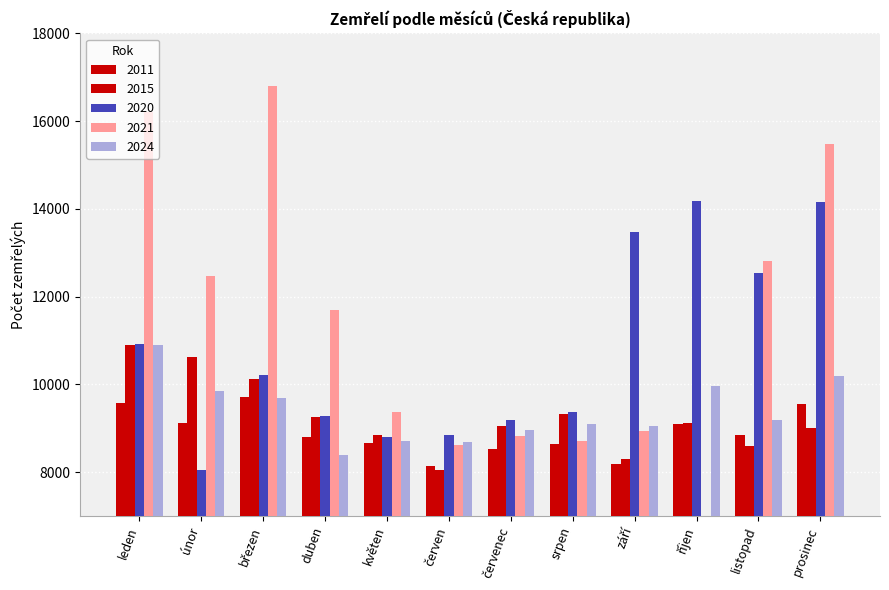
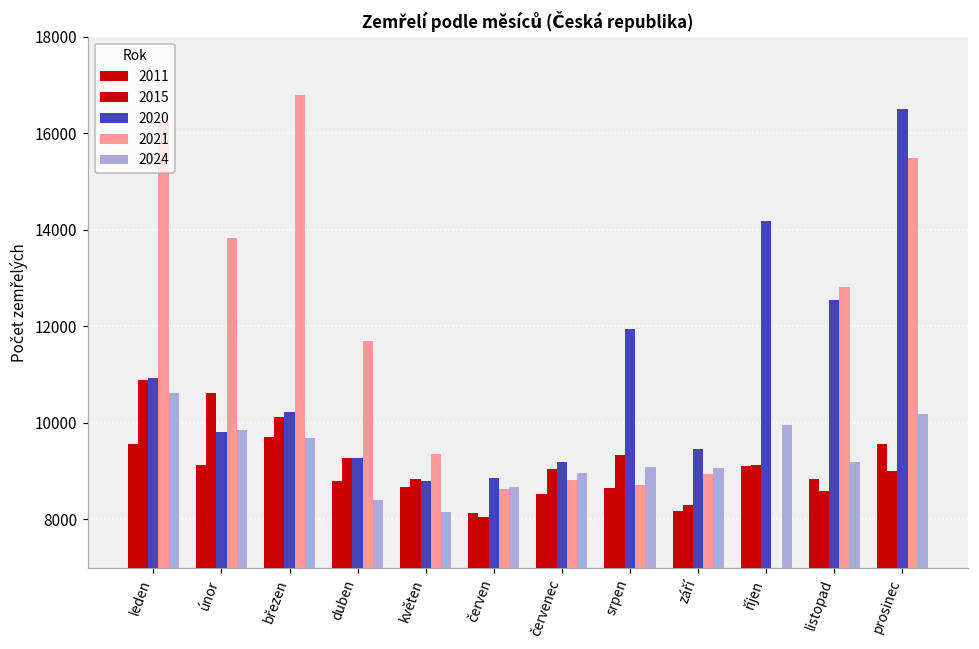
  {
    "2020": {
      "leden": 10900,
-     "únor": 8100,
+     "únor": 9800,
      "březen": 10200,
      "duben": 9300,
      "květen": 8800,
      "červen": 8800,
      "červenec": 9200,
-     "srpen": 9400,
-     "září": 13500,
+     "srpen": 11900,
+     "září": 9500,
      "říjen": 14200,
      "listopad": 12500,
-     "prosinec": 14200
+     "prosinec": 16500
    },
    "2021": {
-     "únor": 12500,
+     "únor": 13800,
      "březen": 16800,
      "duben": 11700,
      "květen": 9400,
      "červen": 8600,
      "červenec": 8800,
      "srpen": 8700,
      "září": 8900,
      "listopad": 12800,
      "prosinec": 15500
    },
    "2024": {
-     "leden": 10900,
+     "leden": 10600,
      "únor": 9900,
      "březen": 9700,
      "duben": 8400,
-     "květen": 8700,
+     "květen": 8100,
      "červen": 8700,
      "červenec": 9000,
      "srpen": 9100,
      "září": 9100,
      "říjen": 10000,
      "listopad": 9200,
      "prosinec": 10200
    }
  }
